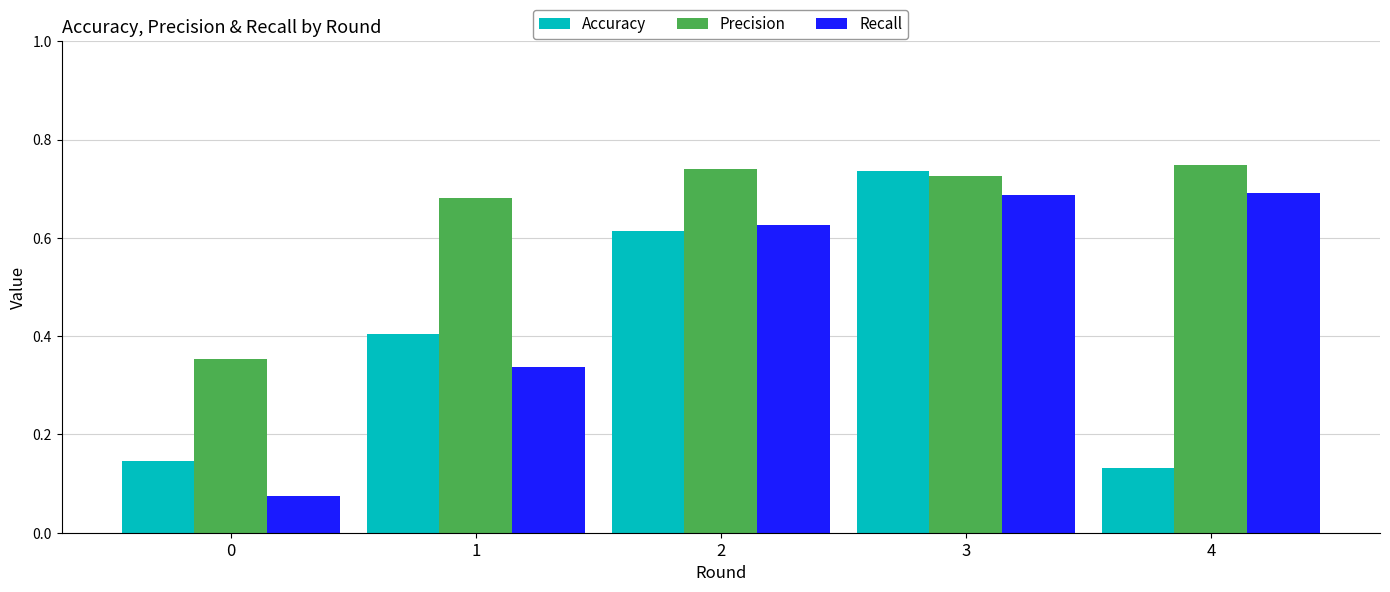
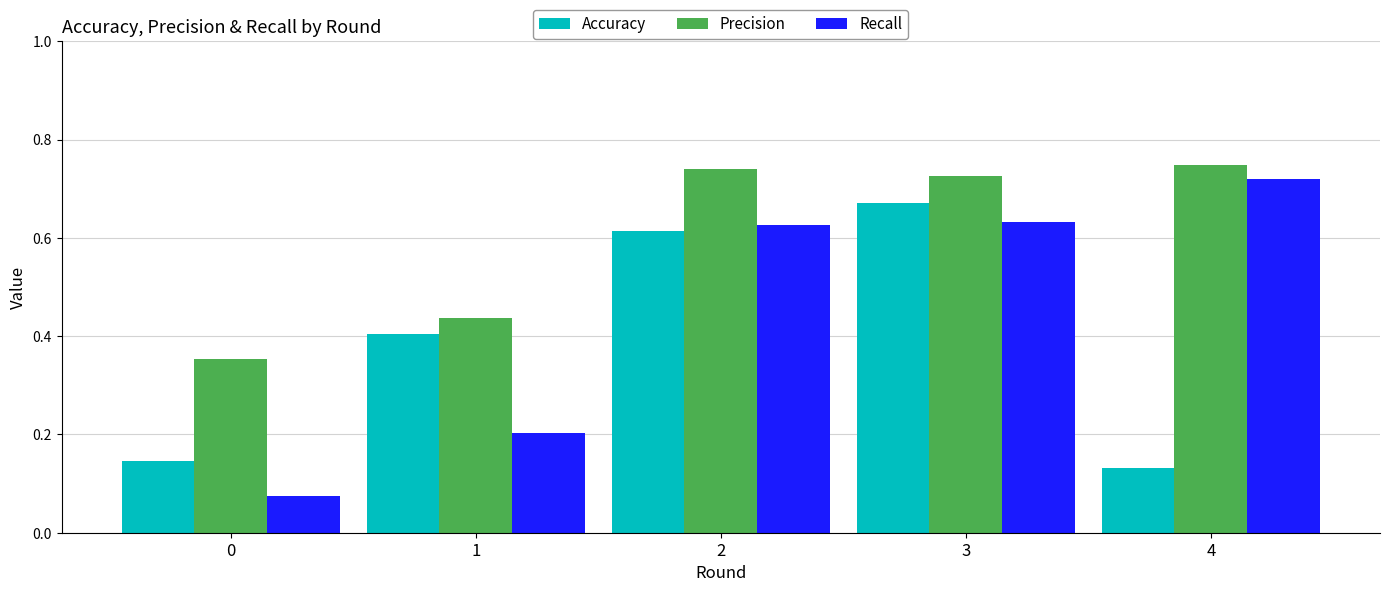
  {
    "Accuracy": {
      "0": 0.15,
      "1": 0.40,
      "2": 0.61,
-     "3": 0.74,
+     "3": 0.67,
      "4": 0.13
    },
    "Precision": {
      "0": 0.35,
-     "1": 0.68,
+     "1": 0.44,
      "2": 0.74,
      "3": 0.73,
      "4": 0.75
    },
    "Recall": {
      "0": 0.07,
-     "1": 0.34,
+     "1": 0.20,
      "2": 0.63,
-     "3": 0.69,
-     "4": 0.69
+     "3": 0.63,
+     "4": 0.72
    }
  }
